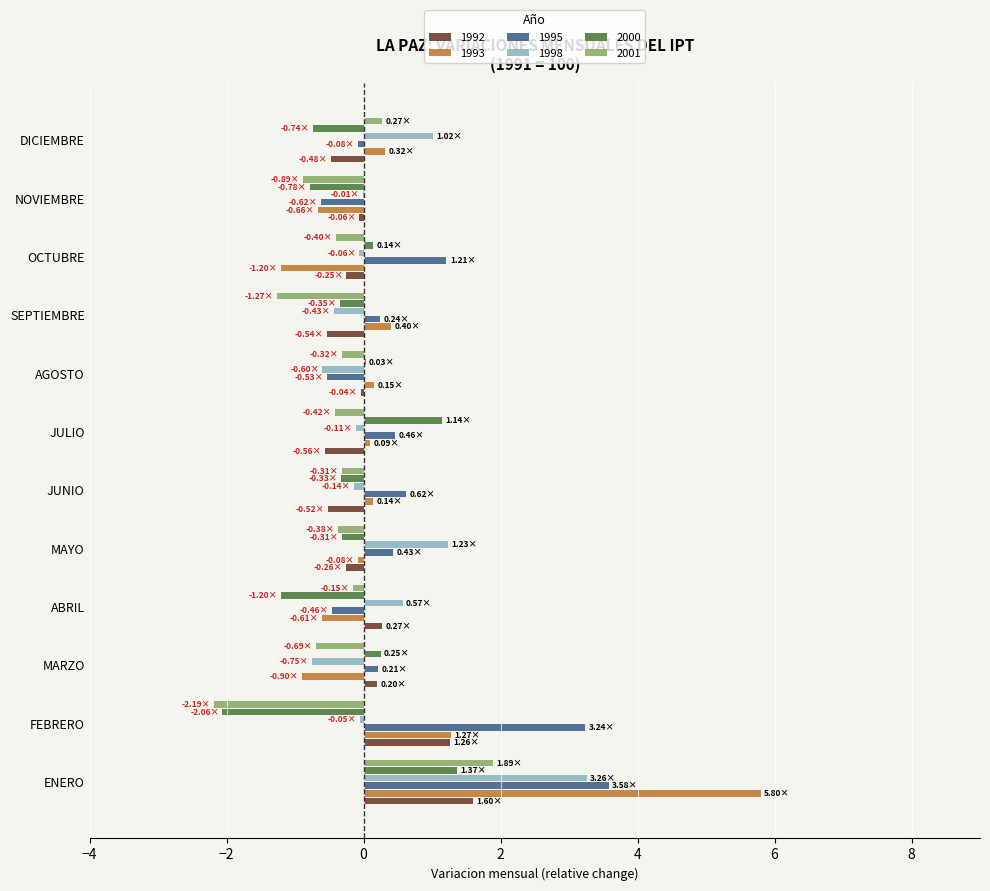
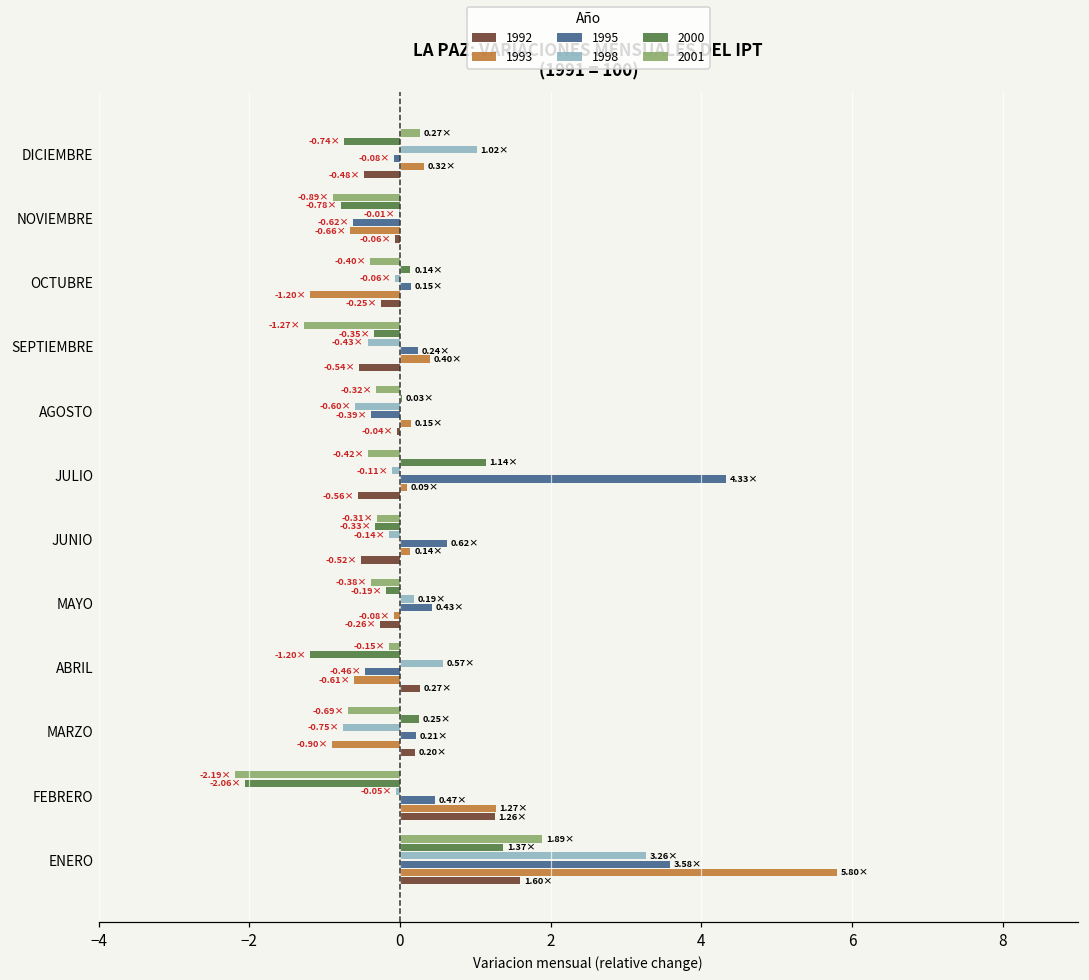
  {
    "1992": {
      "DICIEMBRE": "-0.48×",
      "NOVIEMBRE": "-0.06×",
      "OCTUBRE": "-0.25×",
      "SEPTIEMBRE": "-0.54×",
      "AGOSTO": "-0.04×",
      "JULIO": "-0.56×",
      "JUNIO": "-0.52×",
      "MAYO": "-0.26×",
      "ABRIL": "0.27×",
      "MARZO": "0.20×",
      "ENERO": "1.60×"
    },
    "1993": {
      "DICIEMBRE": "0.32×",
      "NOVIEMBRE": "-0.66×",
      "OCTUBRE": "-1.20×",
      "SEPTIEMBRE": "0.40×",
      "AGOSTO": "0.15×",
      "JULIO": "0.09×",
      "JUNIO": "0.14×",
      "MAYO": "-0.08×",
      "ABRIL": "-0.61×",
      "MARZO": "-0.90×",
      "ENERO": "5.80×"
    },
    "1995": {
      "DICIEMBRE": "-0.08×",
      "NOVIEMBRE": "-0.62×",
-     "OCTUBRE": "1.21×",
+     "OCTUBRE": "0.15×",
      "SEPTIEMBRE": "0.24×",
-     "AGOSTO": "-0.53×",
-     "JULIO": "0.46×",
+     "AGOSTO": "-0.39×",
+     "JULIO": "4.33×",
      "JUNIO": "0.62×",
      "MAYO": "0.43×",
      "ABRIL": "-0.46×",
      "MARZO": "0.21×",
-     "FEBRERO": "3.24×",
+     "FEBRERO": "0.47×",
      "ENERO": "3.58×"
    },
    "1998": {
      "DICIEMBRE": "1.02×",
      "NOVIEMBRE": "-0.01×",
      "OCTUBRE": "-0.06×",
      "SEPTIEMBRE": "-0.43×",
      "AGOSTO": "-0.60×",
      "JULIO": "-0.11×",
      "JUNIO": "-0.14×",
-     "MAYO": "1.23×",
+     "MAYO": "0.19×",
      "ABRIL": "0.57×",
      "MARZO": "-0.75×",
      "FEBRERO": "-0.05×",
      "ENERO": "3.26×"
    },
    "2000": {
      "DICIEMBRE": "-0.74×",
      "NOVIEMBRE": "-0.78×",
      "OCTUBRE": "0.14×",
      "SEPTIEMBRE": "-0.35×",
      "AGOSTO": "0.03×",
      "JULIO": "1.14×",
      "JUNIO": "-0.33×",
-     "MAYO": "-0.31×",
+     "MAYO": "-0.19×",
      "ABRIL": "-1.20×",
      "MARZO": "0.25×",
      "FEBRERO": "-2.06×",
      "ENERO": "1.37×"
    },
    "2001": {
      "DICIEMBRE": "0.27×",
      "NOVIEMBRE": "-0.89×",
      "OCTUBRE": "-0.40×",
      "SEPTIEMBRE": "-1.27×",
      "AGOSTO": "-0.32×",
      "JULIO": "-0.42×",
      "JUNIO": "-0.31×",
      "MAYO": "-0.38×",
      "ABRIL": "-0.15×",
      "MARZO": "-0.69×",
      "FEBRERO": "-2.19×",
      "ENERO": "1.89×"
    }
  }
